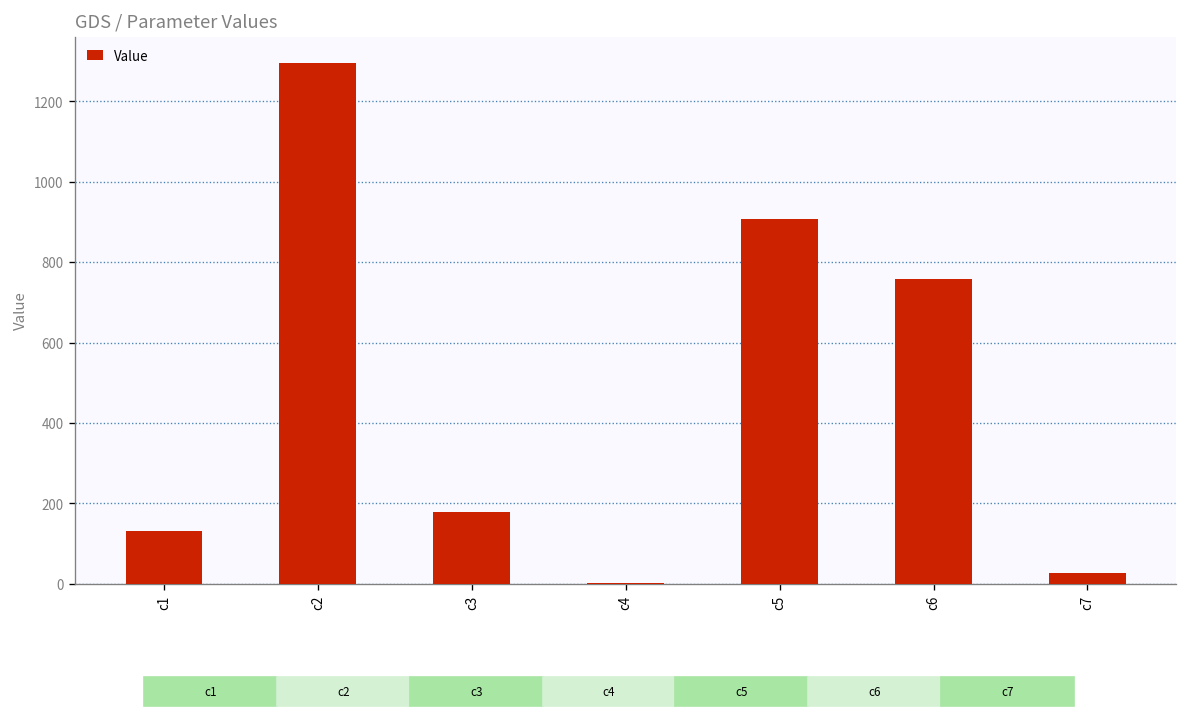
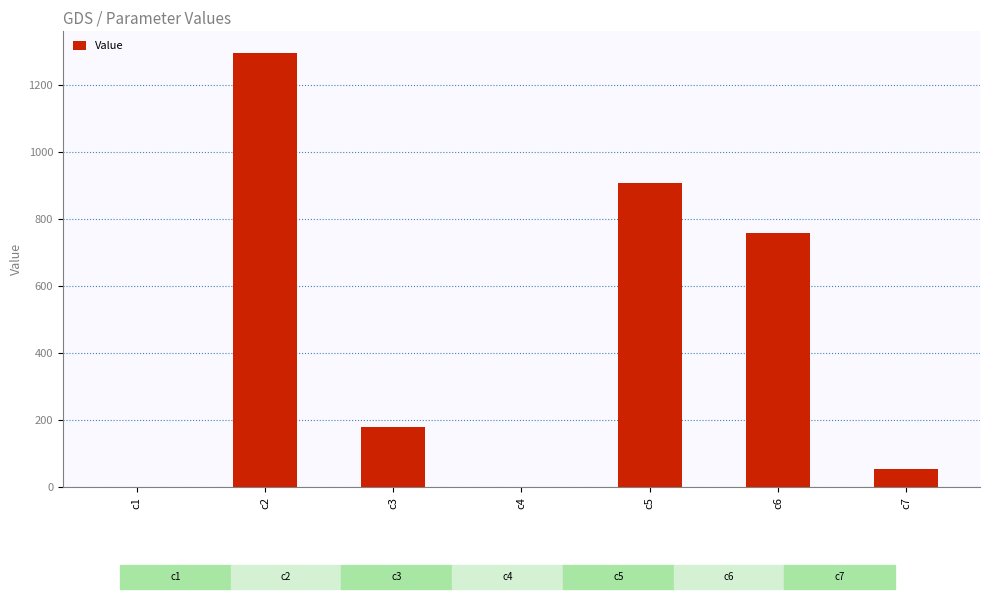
  {
-   "c1": 130,
+   "c1": 0,
    "c2": 1300,
    "c3": 180,
    "c5": 910,
    "c6": 760,
-   "c7": 30
+   "c7": 50
  }
